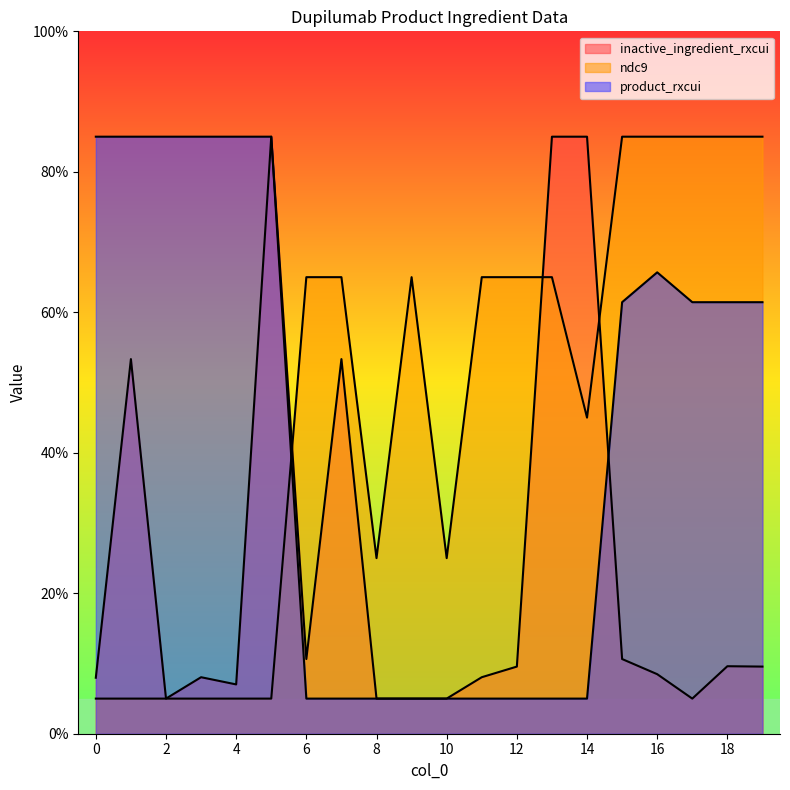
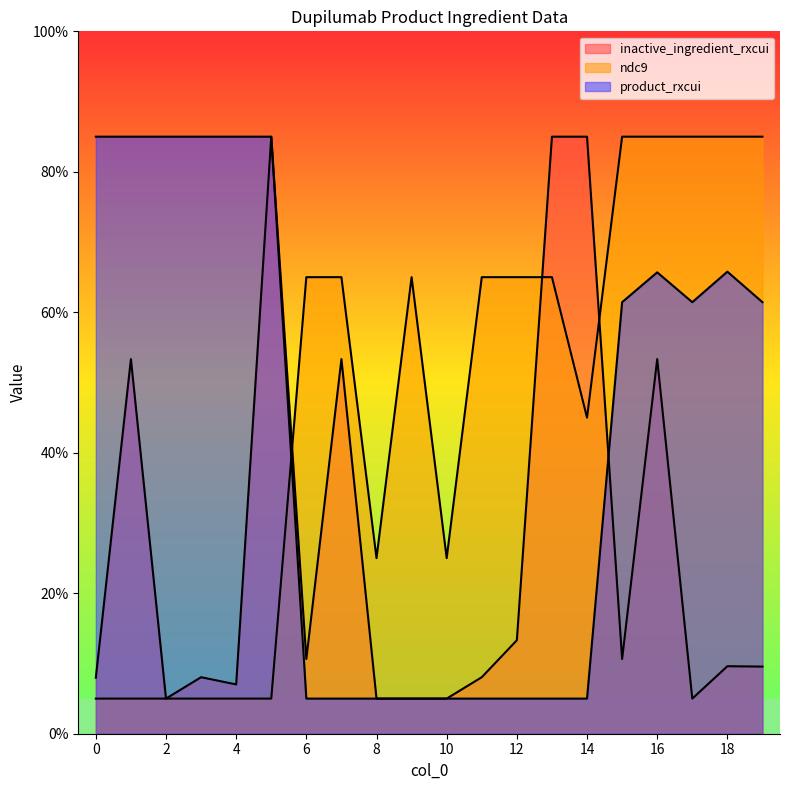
  {
    "inactive_ingredient_rxcui": {
      "0": "8%",
      "4": "7%",
      "6": "11%",
-     "12": "10%",
+     "12": "13%",
      "14": "85%",
-     "16": "8%",
+     "16": "53%",
      "18": "10%"
    },
    "ndc9": {
      "6": "65%",
      "8": "25%",
      "10": "25%",
      "12": "65%",
      "14": "45%",
      "16": "85%",
      "18": "85%"
    },
    "product_rxcui": {
      "0": "85%",
      "2": "85%",
      "4": "85%",
      "16": "66%",
-     "18": "61%"
+     "18": "66%"
    }
  }
